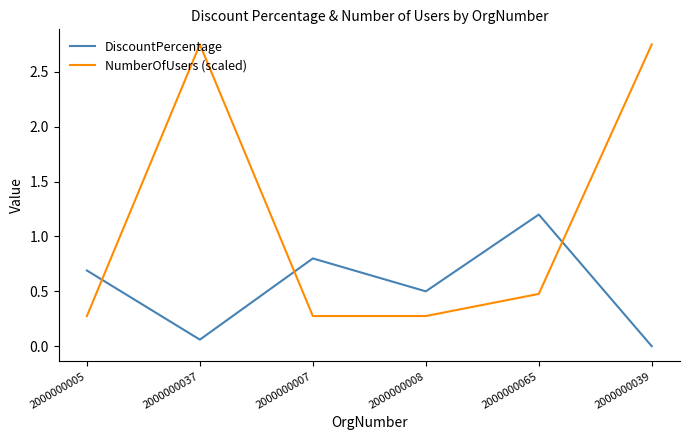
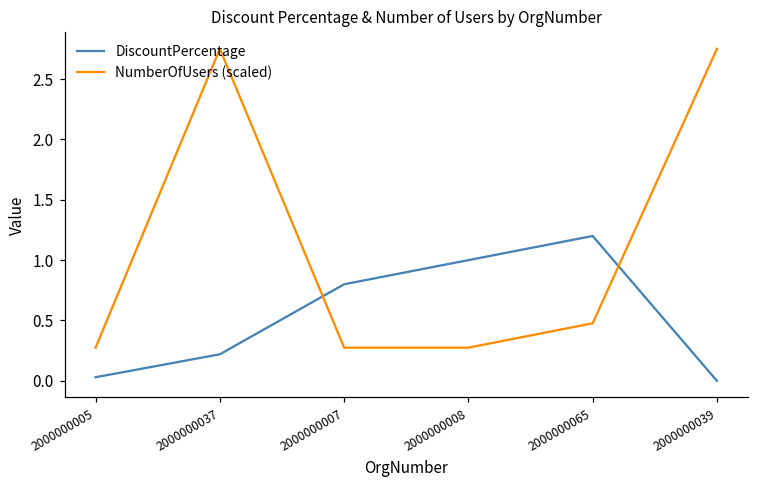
  {
    "DiscountPercentage": {
-     "2000000005": 0.69,
-     "2000000037": 0.06,
+     "2000000005": 0.03,
+     "2000000037": 0.22,
      "2000000007": 0.80,
-     "2000000008": 0.5,
+     "2000000008": 1.0,
      "2000000065": 1.20,
      "2000000039": 0.00
    },
    "NumberOfUsers (scaled)": {
      "2000000005": 0.28,
      "2000000037": 2.75,
      "2000000007": 0.28,
      "2000000008": 0.28,
      "2000000065": 0.48,
      "2000000039": 2.75
    }
  }
